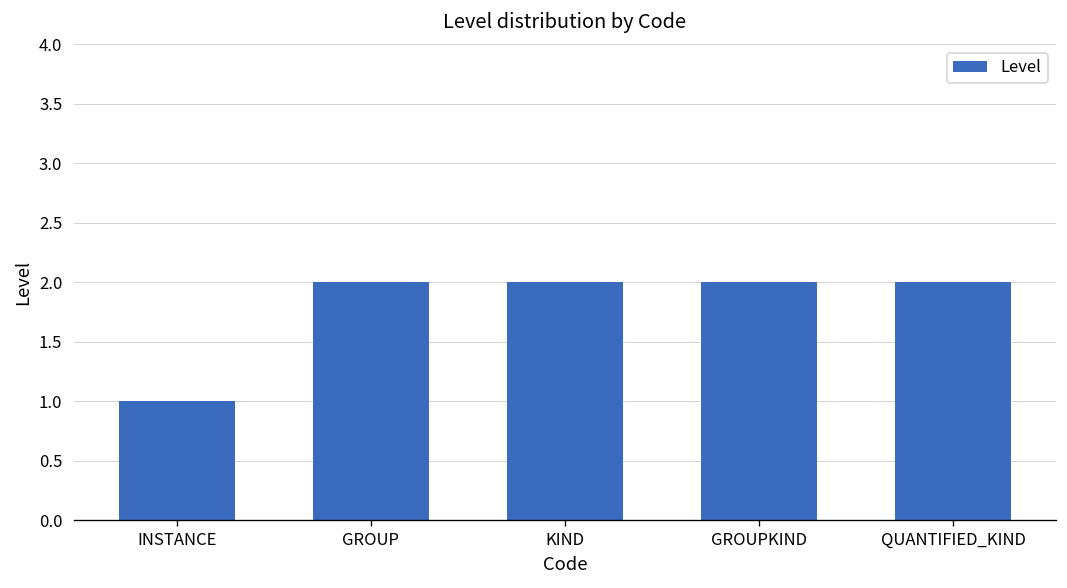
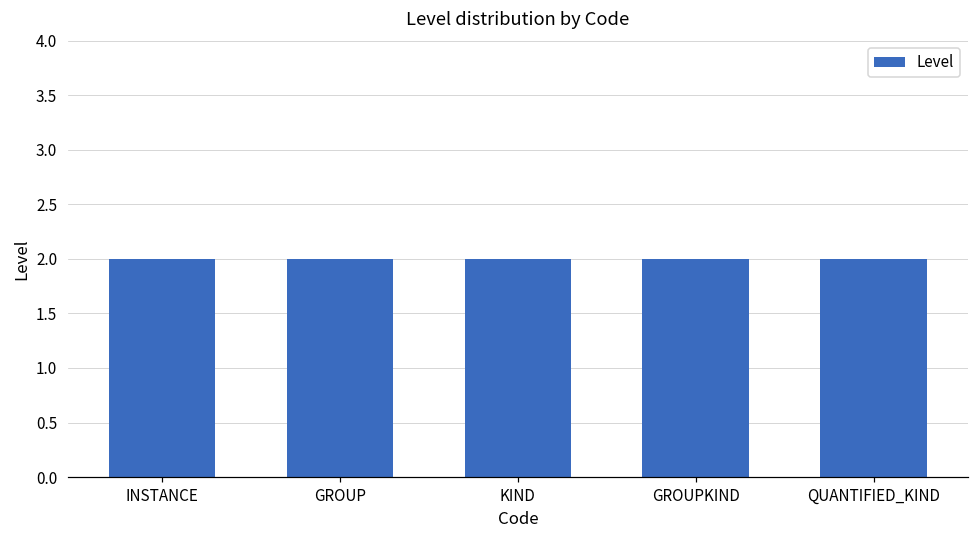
  {
-   "INSTANCE": 1,
+   "INSTANCE": 2,
    "GROUP": 2,
    "KIND": 2,
    "GROUPKIND": 2,
    "QUANTIFIED_KIND": 2
  }
